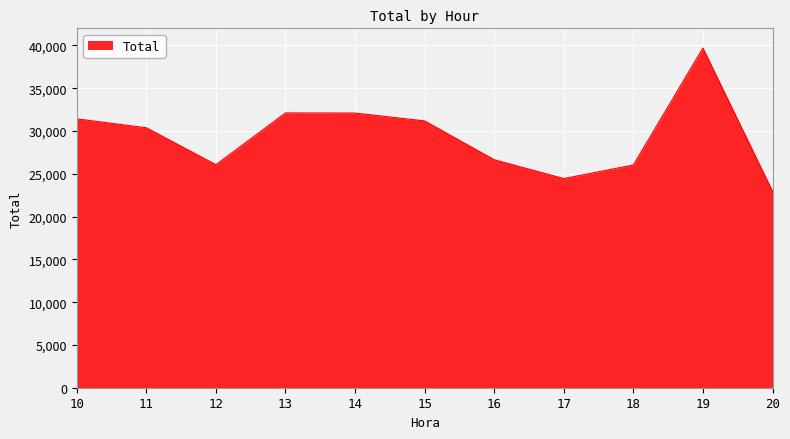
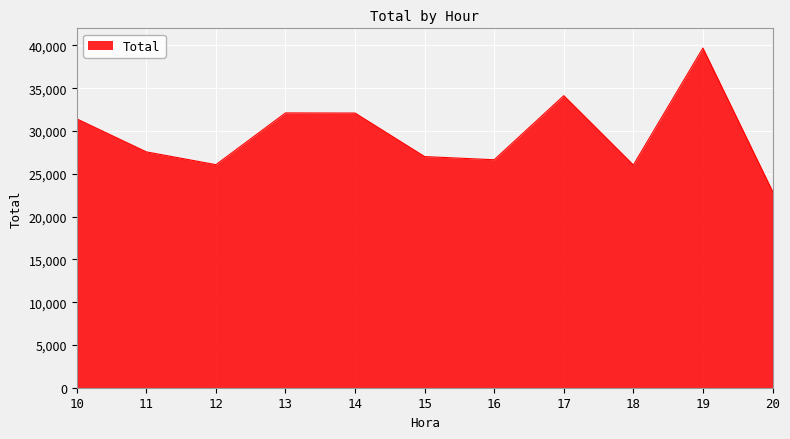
  {
    "10": "31,000",
-   "11": "30,000",
+   "11": "28,000",
    "12": "26,000",
    "13": "32,000",
    "14": "32,000",
-   "15": "31,000",
+   "15": "27,000",
    "16": "27,000",
-   "17": "24,000",
+   "17": "34,000",
    "18": "26,000",
    "19": "40,000",
    "20": "23,000"
  }
